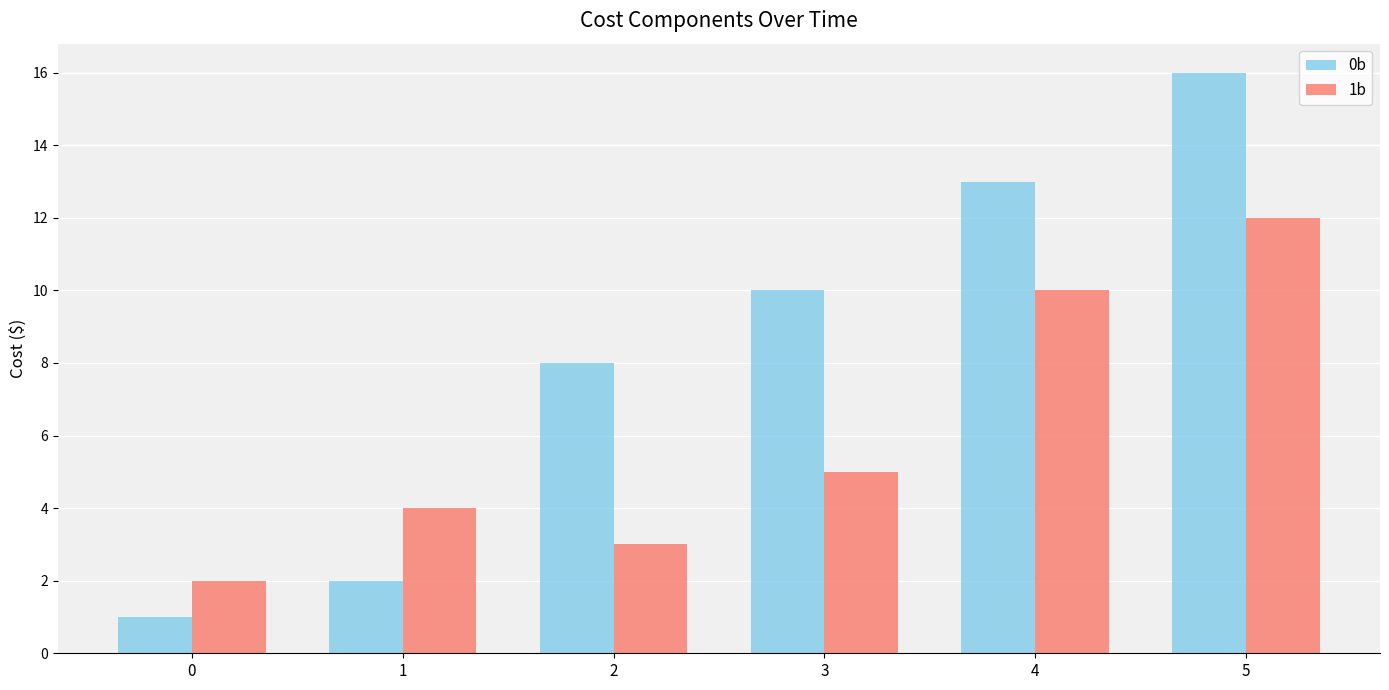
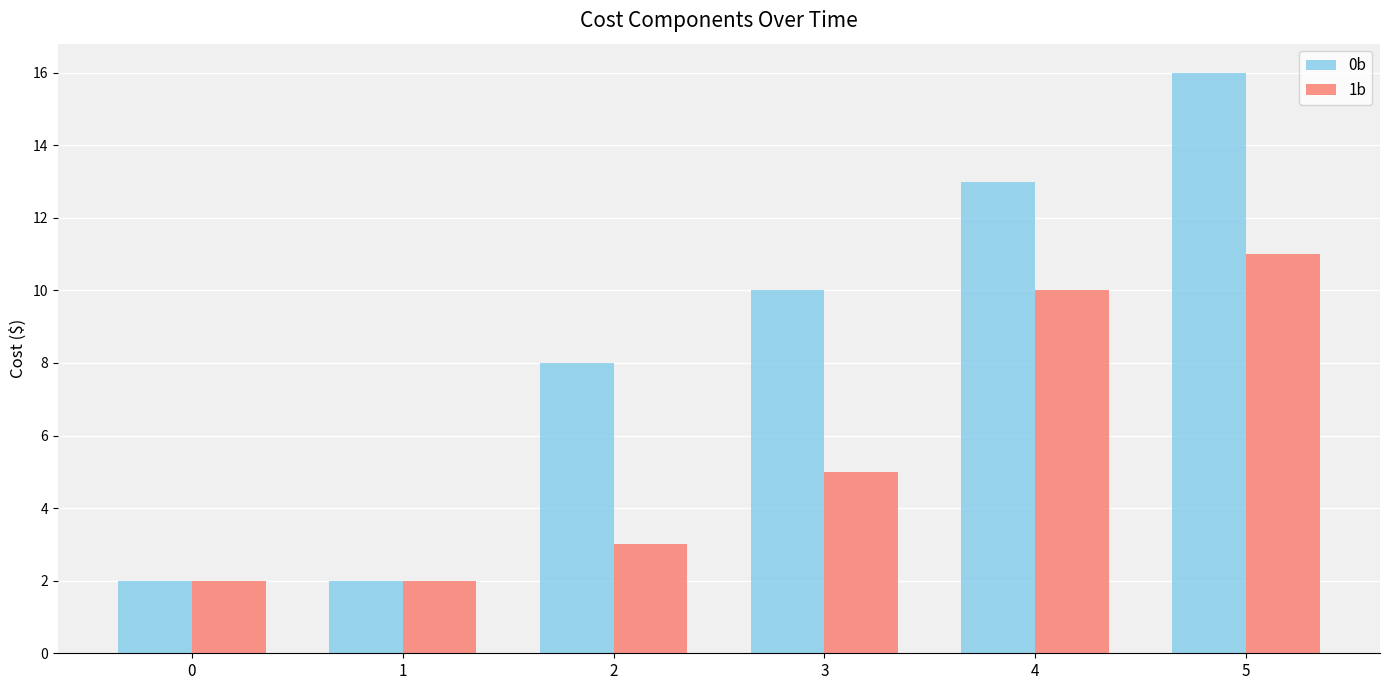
  {
    "0b": {
-     "0": 1,
+     "0": 2,
      "1": 2,
      "2": 8,
      "3": 10,
      "4": 13,
      "5": 16
    },
    "1b": {
      "0": 2,
-     "1": 4,
+     "1": 2,
      "2": 3,
      "3": 5,
      "4": 10,
-     "5": 12
+     "5": 11
    }
  }
